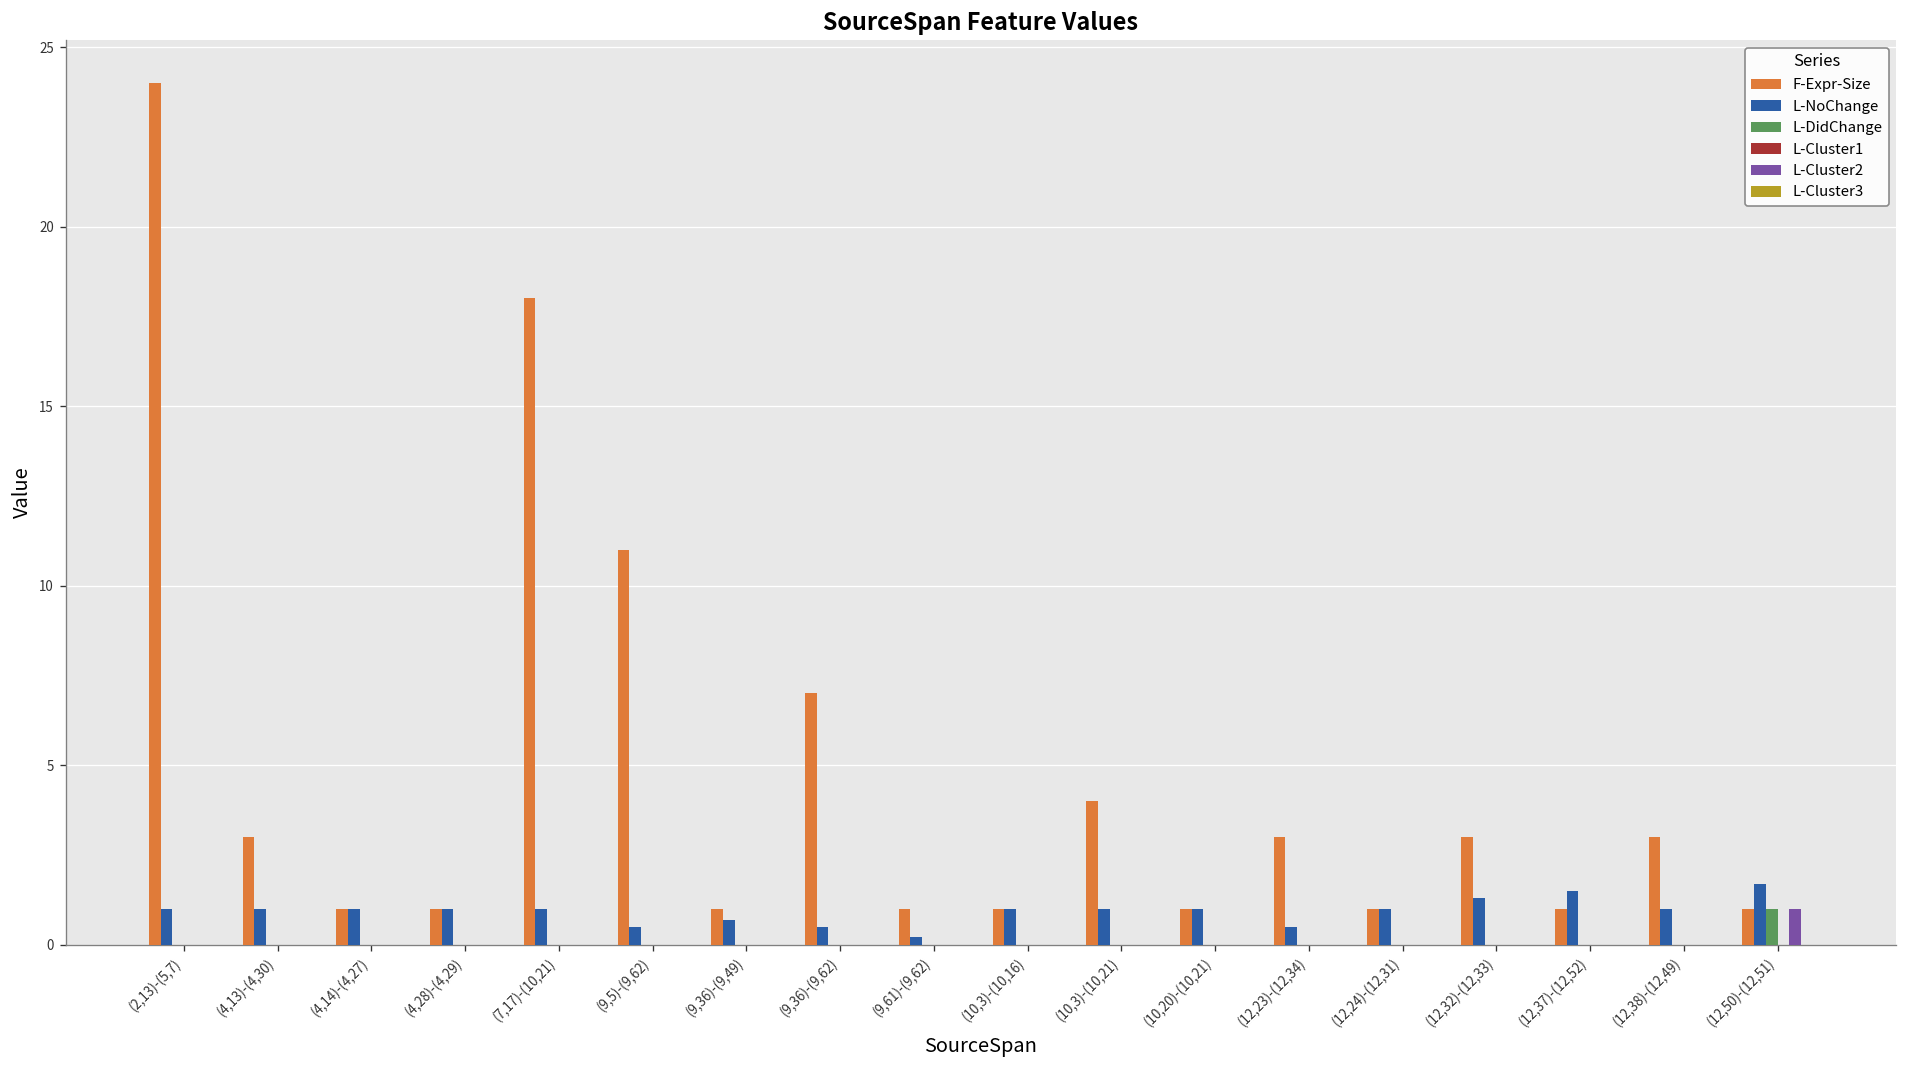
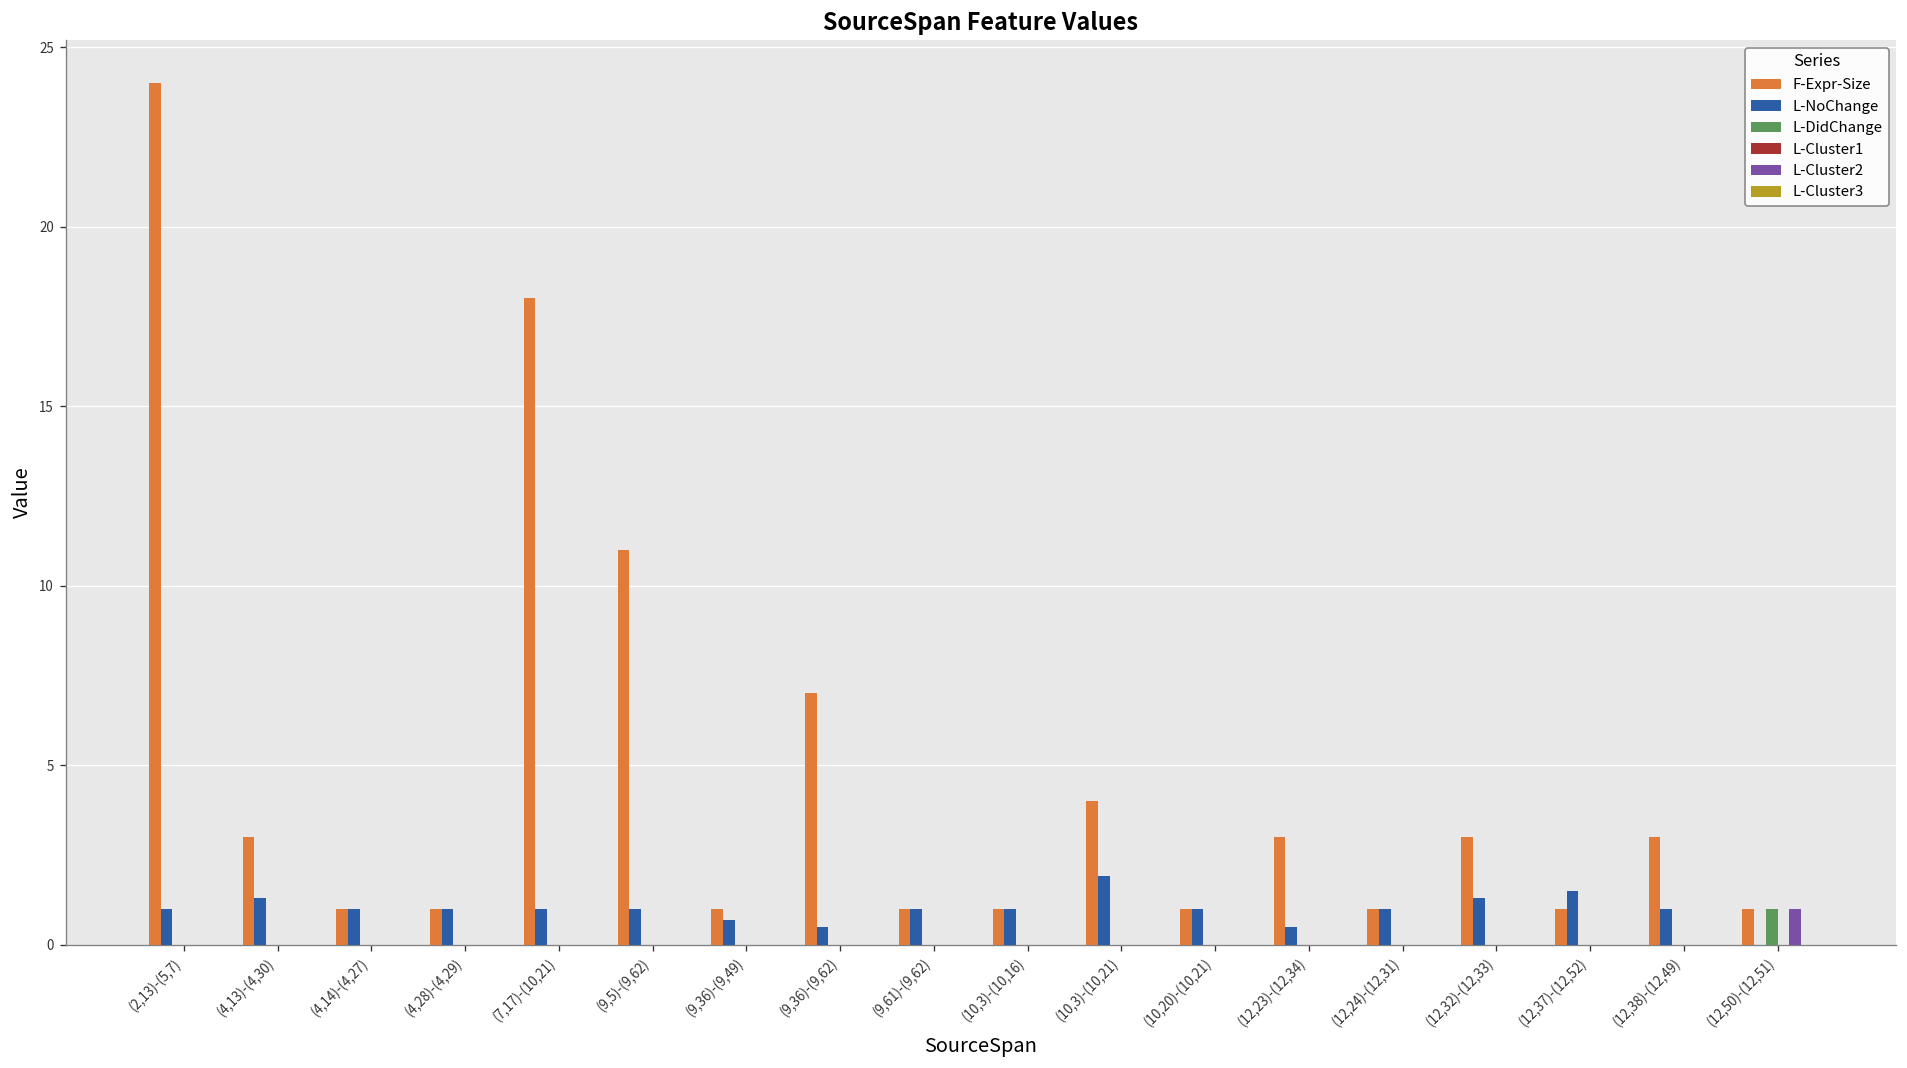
  {
    "F-Expr-Size": {
      "(2,13)-(5,7)": 24.0,
      "(4,13)-(4,30)": 3.0,
      "(4,14)-(4,27)": 1.0,
      "(4,28)-(4,29)": 1.0,
      "(7,17)-(10,21)": 18.0,
      "(9,5)-(9,62)": 11.0,
      "(9,36)-(9,49)": 1.0,
      "(9,36)-(9,62)": 7.0,
      "(9,61)-(9,62)": 1.0,
      "(10,3)-(10,16)": 1.0,
      "(10,3)-(10,21)": 4.0,
      "(10,20)-(10,21)": 1.0,
      "(12,23)-(12,34)": 3.0,
      "(12,24)-(12,31)": 1.0,
      "(12,32)-(12,33)": 3.0,
      "(12,37)-(12,52)": 1.0,
      "(12,38)-(12,49)": 3.0,
      "(12,50)-(12,51)": 1.0
    },
    "L-NoChange": {
      "(2,13)-(5,7)": 1.0,
-     "(4,13)-(4,30)": 1.0,
+     "(4,13)-(4,30)": 1.3,
      "(4,14)-(4,27)": 1.0,
      "(4,28)-(4,29)": 1.0,
      "(7,17)-(10,21)": 1.0,
-     "(9,5)-(9,62)": 0.5,
+     "(9,5)-(9,62)": 1.0,
      "(9,36)-(9,49)": 0.7,
      "(9,36)-(9,62)": 0.5,
-     "(9,61)-(9,62)": 0.2,
+     "(9,61)-(9,62)": 1.0,
      "(10,3)-(10,16)": 1.0,
-     "(10,3)-(10,21)": 1.0,
+     "(10,3)-(10,21)": 1.9,
      "(10,20)-(10,21)": 1.0,
      "(12,23)-(12,34)": 0.5,
      "(12,24)-(12,31)": 1.0,
      "(12,32)-(12,33)": 1.3,
      "(12,37)-(12,52)": 1.5,
      "(12,38)-(12,49)": 1.0,
-     "(12,50)-(12,51)": 1.7
+     "(12,50)-(12,51)": 0.0
    },
    "L-DidChange": {
      "(2,13)-(5,7)": 0.0,
      "(4,13)-(4,30)": 0.0,
      "(4,14)-(4,27)": 0.0,
      "(4,28)-(4,29)": 0.0,
      "(7,17)-(10,21)": 0.0,
      "(9,5)-(9,62)": 0.0,
      "(9,36)-(9,49)": 0.0,
      "(9,36)-(9,62)": 0.0,
      "(9,61)-(9,62)": 0.0,
      "(10,3)-(10,16)": 0.0,
      "(10,3)-(10,21)": 0.0,
      "(10,20)-(10,21)": 0.0,
      "(12,23)-(12,34)": 0.0,
      "(12,24)-(12,31)": 0.0,
      "(12,32)-(12,33)": 0.0,
      "(12,37)-(12,52)": 0.0,
      "(12,38)-(12,49)": 0.0,
      "(12,50)-(12,51)": 1.0
    },
    "L-Cluster1": {
      "(2,13)-(5,7)": 0.0,
      "(4,13)-(4,30)": 0.0,
      "(4,14)-(4,27)": 0.0,
      "(4,28)-(4,29)": 0.0,
      "(7,17)-(10,21)": 0.0,
      "(9,5)-(9,62)": 0.0,
      "(9,36)-(9,49)": 0.0,
      "(9,36)-(9,62)": 0.0,
      "(9,61)-(9,62)": 0.0,
      "(10,3)-(10,16)": 0.0,
      "(10,3)-(10,21)": 0.0,
      "(10,20)-(10,21)": 0.0,
      "(12,23)-(12,34)": 0.0,
      "(12,24)-(12,31)": 0.0,
      "(12,32)-(12,33)": 0.0,
      "(12,37)-(12,52)": 0.0,
      "(12,38)-(12,49)": 0.0,
      "(12,50)-(12,51)": 0.0
    },
    "L-Cluster2": {
      "(2,13)-(5,7)": 0.0,
      "(4,13)-(4,30)": 0.0,
      "(4,14)-(4,27)": 0.0,
      "(4,28)-(4,29)": 0.0,
      "(7,17)-(10,21)": 0.0,
      "(9,5)-(9,62)": 0.0,
      "(9,36)-(9,49)": 0.0,
      "(9,36)-(9,62)": 0.0,
      "(9,61)-(9,62)": 0.0,
      "(10,3)-(10,16)": 0.0,
      "(10,3)-(10,21)": 0.0,
      "(10,20)-(10,21)": 0.0,
      "(12,23)-(12,34)": 0.0,
      "(12,24)-(12,31)": 0.0,
      "(12,32)-(12,33)": 0.0,
      "(12,37)-(12,52)": 0.0,
      "(12,38)-(12,49)": 0.0,
      "(12,50)-(12,51)": 1.0
    },
    "L-Cluster3": {
      "(2,13)-(5,7)": 0.0,
      "(4,13)-(4,30)": 0.0,
      "(4,14)-(4,27)": 0.0,
      "(4,28)-(4,29)": 0.0,
      "(7,17)-(10,21)": 0.0,
      "(9,5)-(9,62)": 0.0,
      "(9,36)-(9,49)": 0.0,
      "(9,36)-(9,62)": 0.0,
      "(9,61)-(9,62)": 0.0,
      "(10,3)-(10,16)": 0.0,
      "(10,3)-(10,21)": 0.0,
      "(10,20)-(10,21)": 0.0,
      "(12,23)-(12,34)": 0.0,
      "(12,24)-(12,31)": 0.0,
      "(12,32)-(12,33)": 0.0,
      "(12,37)-(12,52)": 0.0,
      "(12,38)-(12,49)": 0.0,
      "(12,50)-(12,51)": 0.0
    }
  }
